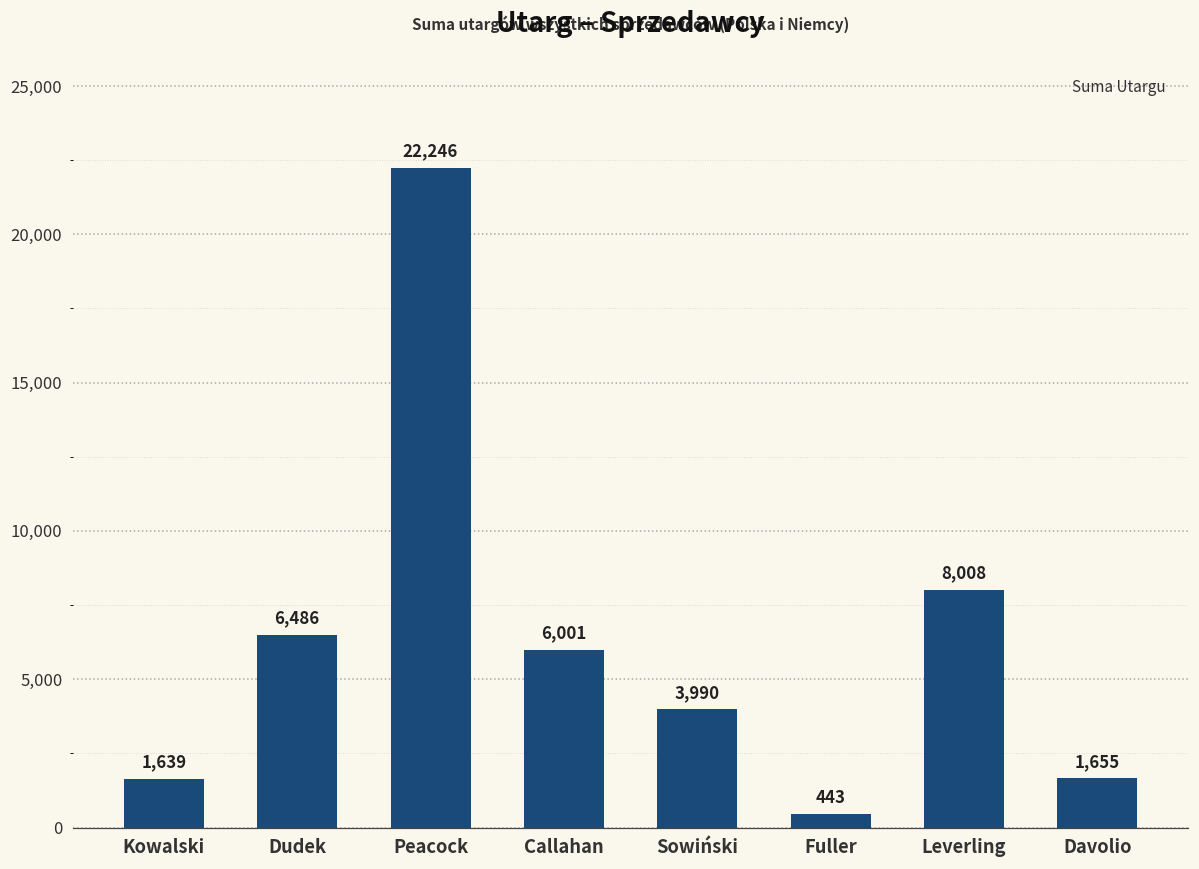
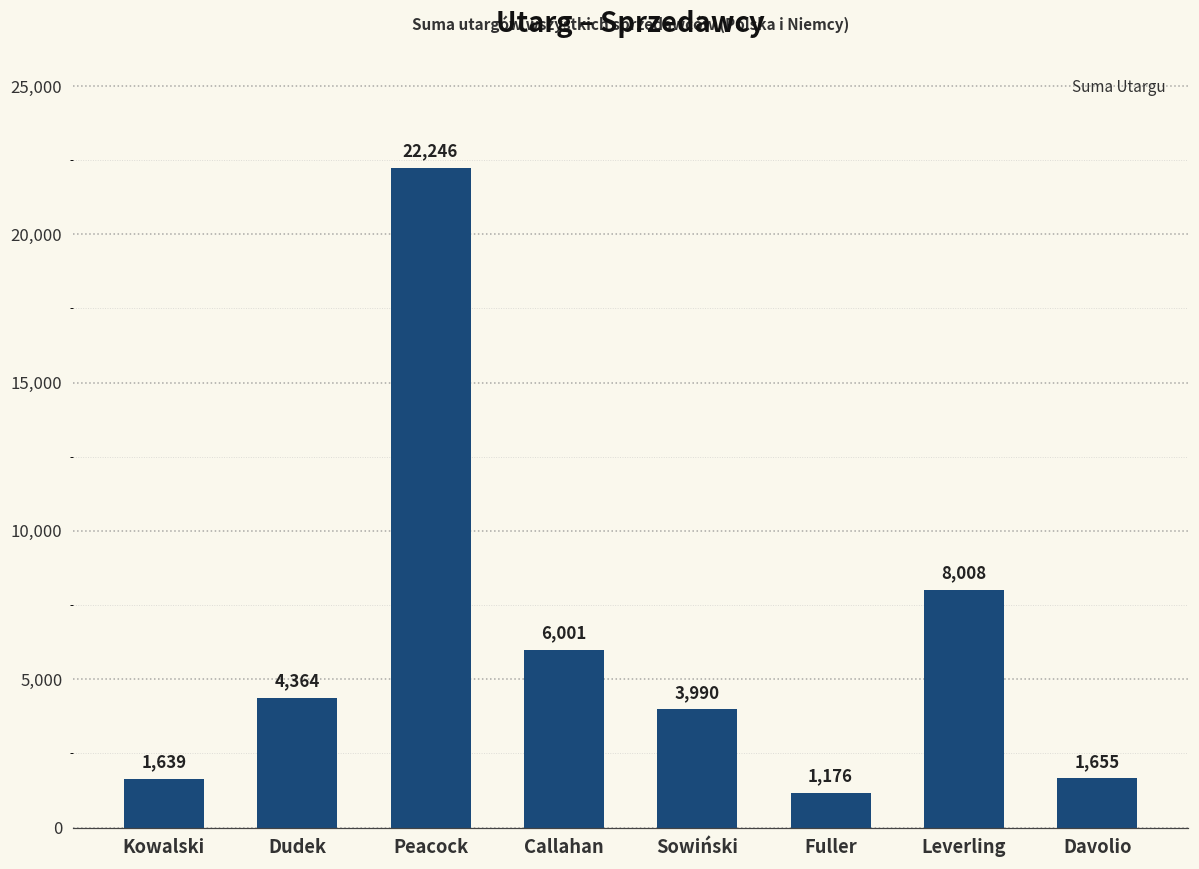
  {
    "Kowalski": "1,639",
-   "Dudek": "6,486",
+   "Dudek": "4,364",
    "Peacock": "22,246",
    "Callahan": "6,001",
    "Sowiński": "3,990",
-   "Fuller": "443",
+   "Fuller": "1,176",
    "Leverling": "8,008",
    "Davolio": "1,655"
  }
